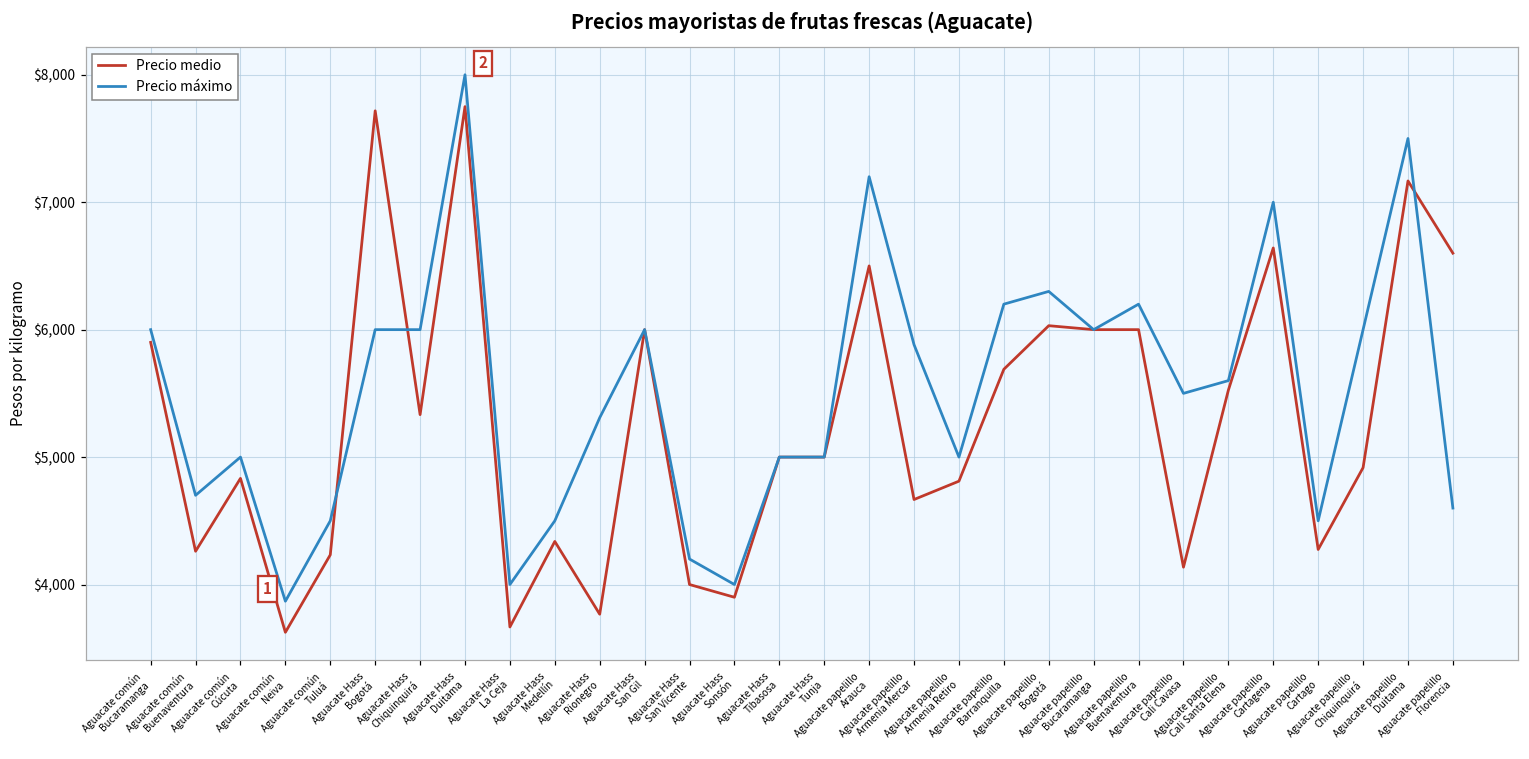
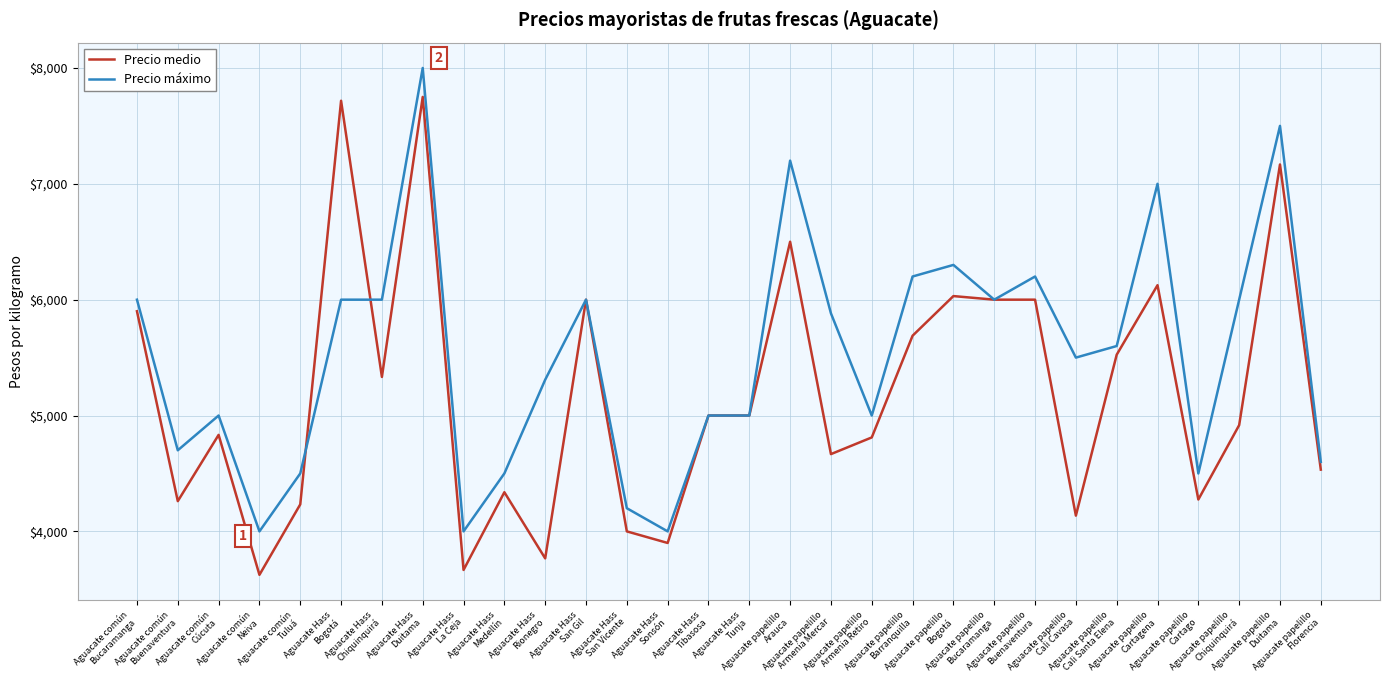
  {
    "Precio medio": {
      "Aguacate común Bucaramanga": "$5,900",
      "Aguacate común Buenaventura": "$4,260",
      "Aguacate común Cúcuta": "$4,830",
      "Aguacate común Neiva": "$3,630",
      "Aguacate común Tuluá": "$4,230",
      "Aguacate Hass Bogotá": "$7,720",
      "Aguacate Hass Chiquinquirá": "$5,330",
      "Aguacate Hass Duitama": "$7,750",
      "Aguacate Hass La Ceja": "$3,670",
      "Aguacate Hass Medellín": "$4,340",
      "Aguacate Hass Rionegro": "$3,770",
      "Aguacate Hass San Vicente": "$4,000",
      "Aguacate Hass Sonsón": "$3,900",
      "Aguacate papelillo Arauca": "$6,500",
      "Aguacate papelillo Armenia Mercar": "$4,670",
      "Aguacate papelillo Armenia Retiro": "$4,810",
      "Aguacate papelillo Barranquilla": "$5,690",
      "Aguacate papelillo Bogotá": "$6,030",
      "Aguacate papelillo Buenaventura": "$6,000",
      "Aguacate papelillo Cali Cavasa": "$4,140",
      "Aguacate papelillo Cali Santa Elena": "$5,530",
-     "Aguacate papelillo Cartagena": "$6,640",
+     "Aguacate papelillo Cartagena": "$6,130",
      "Aguacate papelillo Cartago": "$4,280",
      "Aguacate papelillo Chiquinquirá": "$4,920",
      "Aguacate papelillo Duitama": "$7,170",
-     "Aguacate papelillo Florencia": "$6,600"
+     "Aguacate papelillo Florencia": "$4,530"
    },
    "Precio máximo": {
      "Aguacate común Bucaramanga": "$6,000",
      "Aguacate común Buenaventura": "$4,700",
      "Aguacate común Cúcuta": "$5,000",
-     "Aguacate común Neiva": "$3,870",
+     "Aguacate común Neiva": "$4,000",
      "Aguacate común Tuluá": "$4,500",
      "Aguacate Hass Bogotá": "$6,000",
      "Aguacate Hass Chiquinquirá": "$6,000",
      "Aguacate Hass La Ceja": "$4,000",
      "Aguacate Hass Medellín": "$4,500",
      "Aguacate Hass Rionegro": "$5,310",
      "Aguacate Hass San Vicente": "$4,200",
      "Aguacate Hass Sonsón": "$4,000",
      "Aguacate papelillo Arauca": "$7,200",
      "Aguacate papelillo Armenia Mercar": "$5,880",
      "Aguacate papelillo Armenia Retiro": "$5,000",
      "Aguacate papelillo Barranquilla": "$6,200",
      "Aguacate papelillo Bogotá": "$6,300",
      "Aguacate papelillo Buenaventura": "$6,200",
      "Aguacate papelillo Cali Cavasa": "$5,500",
      "Aguacate papelillo Cali Santa Elena": "$5,600",
      "Aguacate papelillo Cartagena": "$7,000",
      "Aguacate papelillo Cartago": "$4,500",
      "Aguacate papelillo Chiquinquirá": "$6,000",
      "Aguacate papelillo Duitama": "$7,500",
      "Aguacate papelillo Florencia": "$4,600"
    }
  }
